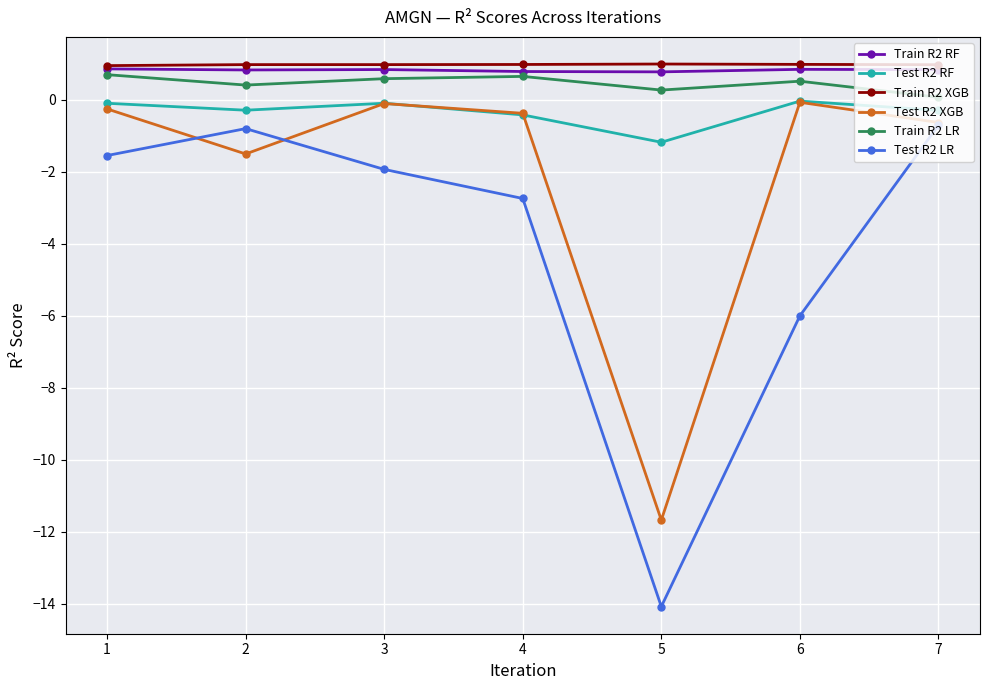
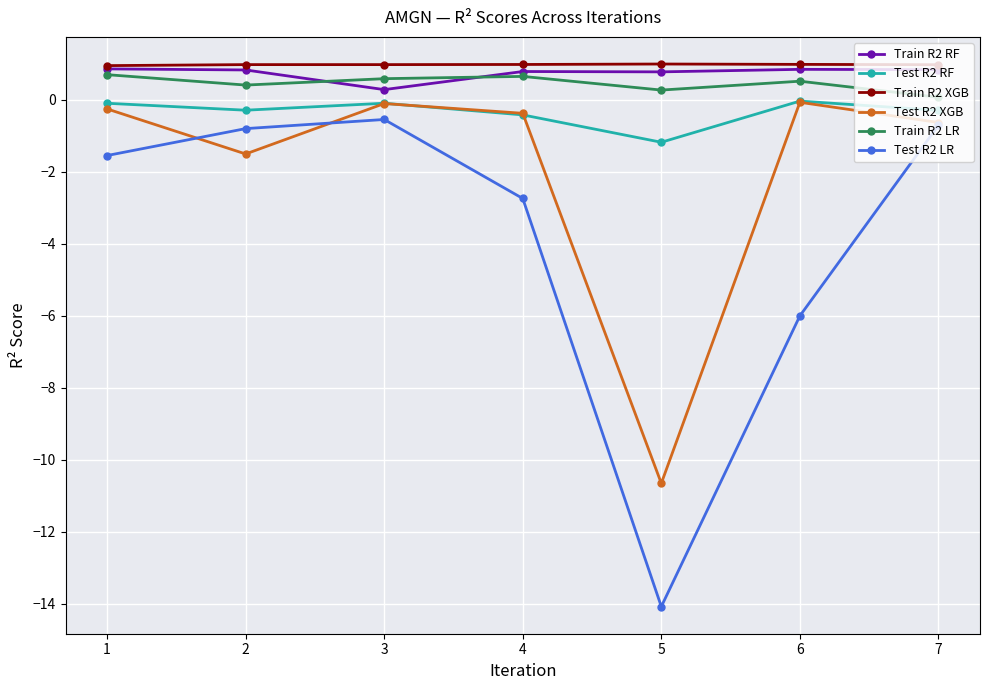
  {
    "Train R2 RF": {
      "1": 0.9,
      "2": 0.8,
-     "3": 0.8,
+     "3": 0.3,
      "4": 0.8,
      "5": 0.8,
      "6": 0.9
    },
    "Test R2 RF": {
      "1": -0.1,
      "2": -0.3,
      "5": -1.2
    },
    "Train R2 XGB": {
      "1": 1.0,
      "2": 1.0,
      "3": 1.0,
      "4": 1.0,
      "5": 1.0,
      "6": 1.0
    },
    "Test R2 XGB": {
      "1": -0.2,
      "2": -1.5,
-     "5": -11.7
+     "5": -10.7
    },
    "Train R2 LR": {
      "1": 0.7,
      "2": 0.4,
      "3": 0.6,
      "4": 0.7,
      "5": 0.3,
      "6": 0.5
    },
    "Test R2 LR": {
      "1": -1.5,
      "2": -0.8,
-     "3": -1.9,
+     "3": -0.5,
      "4": -2.7,
      "5": -14.1,
      "6": -6.0
    }
  }
